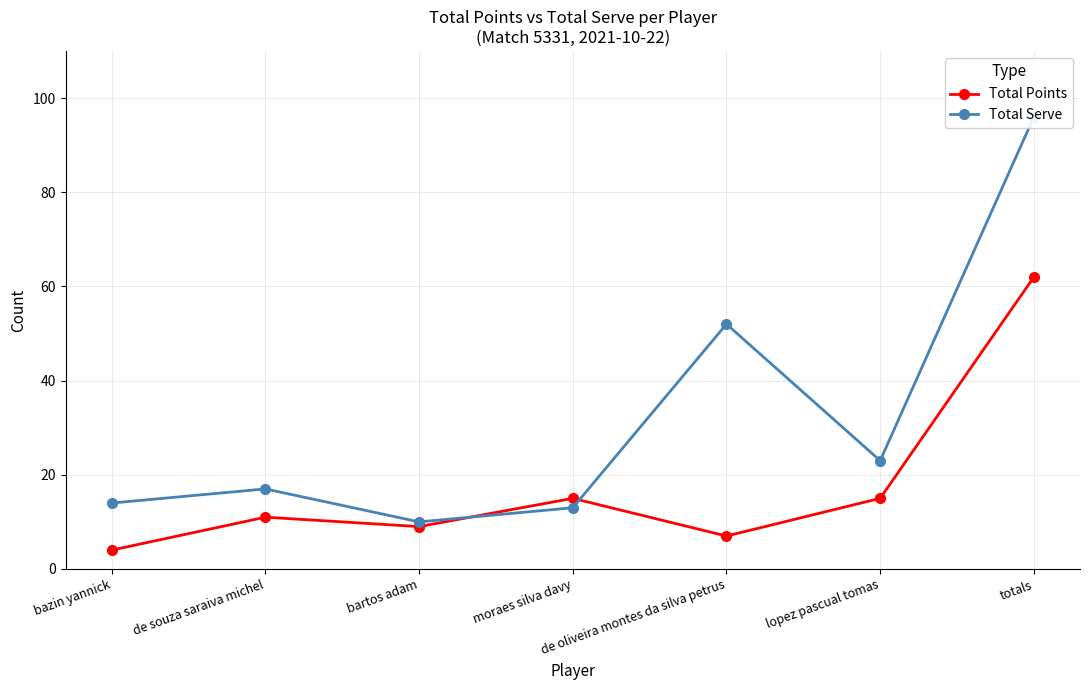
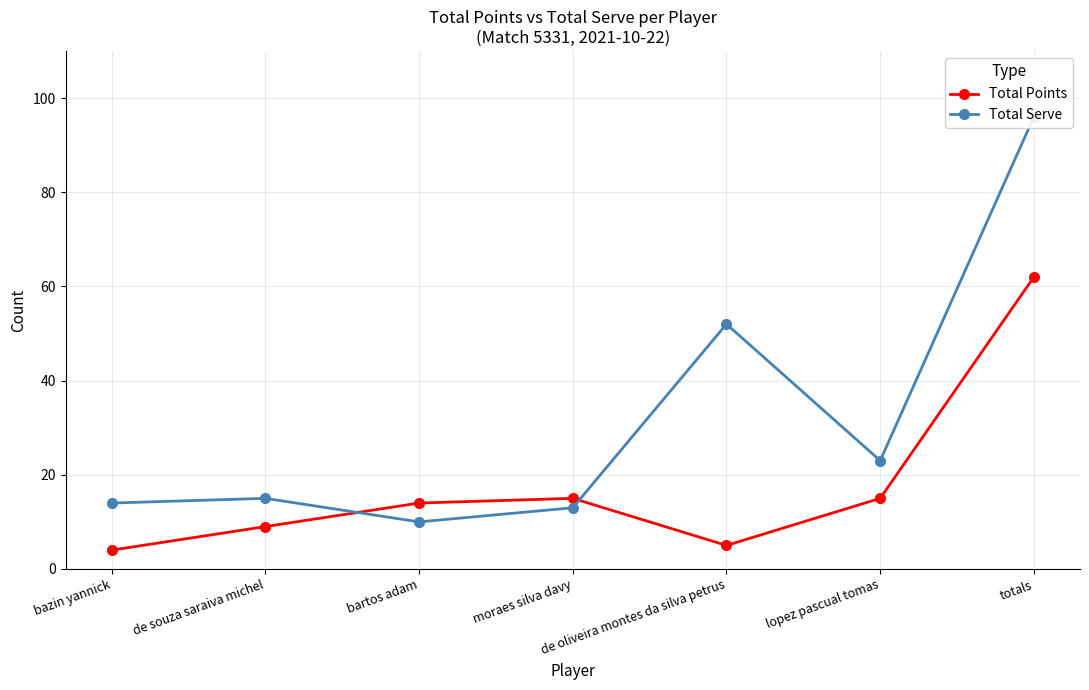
  {
    "Total Points": {
      "bazin yannick": 4,
-     "de souza saraiva michel": 11,
-     "bartos adam": 9,
+     "de souza saraiva michel": 9,
+     "bartos adam": 14,
      "moraes silva davy": 15,
-     "de oliveira montes da silva petrus": 7,
+     "de oliveira montes da silva petrus": 5,
      "lopez pascual tomas": 15,
      "totals": 62
    },
    "Total Serve": {
      "bazin yannick": 14,
-     "de souza saraiva michel": 17,
+     "de souza saraiva michel": 15,
      "bartos adam": 10,
      "moraes silva davy": 13,
      "de oliveira montes da silva petrus": 52,
      "lopez pascual tomas": 23
    }
  }
